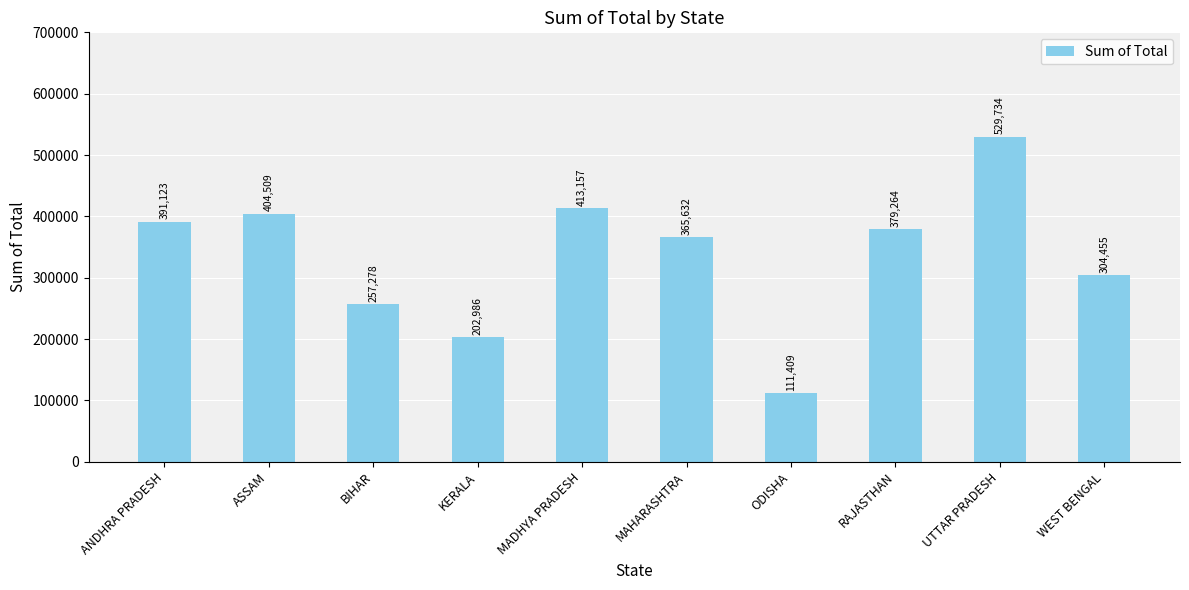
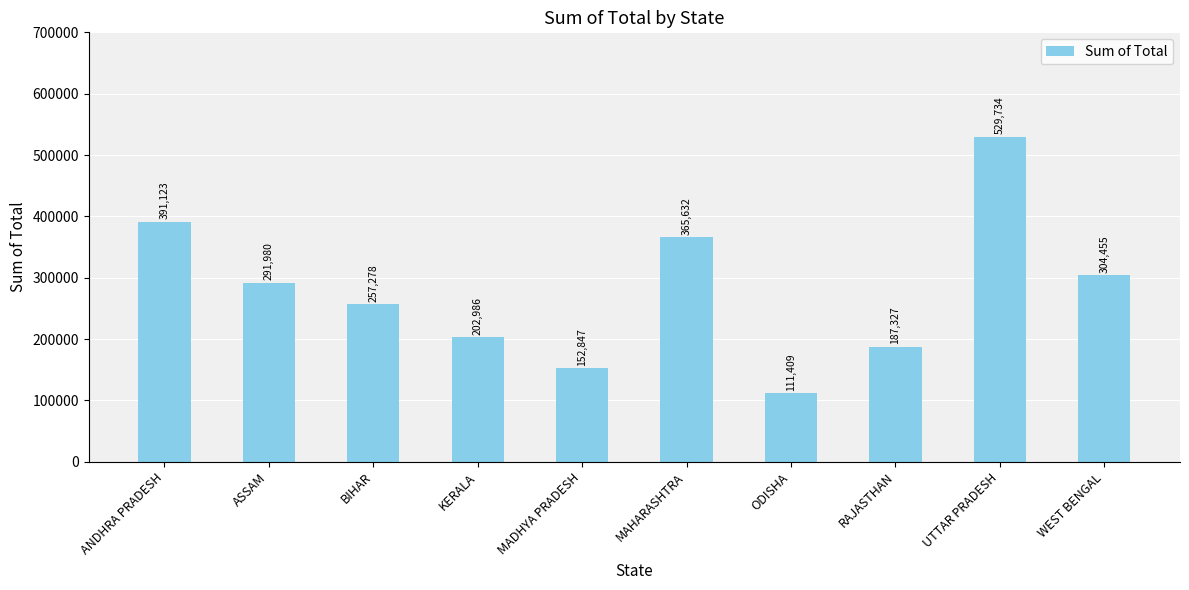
  {
    "ANDHRA PRADESH": "391,123",
-   "ASSAM": "404,509",
+   "ASSAM": "291,980",
    "BIHAR": "257,278",
    "KERALA": "202,986",
-   "MADHYA PRADESH": "413,157",
+   "MADHYA PRADESH": "152,847",
    "MAHARASHTRA": "365,632",
    "ODISHA": "111,409",
-   "RAJASTHAN": "379,264",
+   "RAJASTHAN": "187,327",
    "UTTAR PRADESH": "529,734",
    "WEST BENGAL": "304,455"
  }
